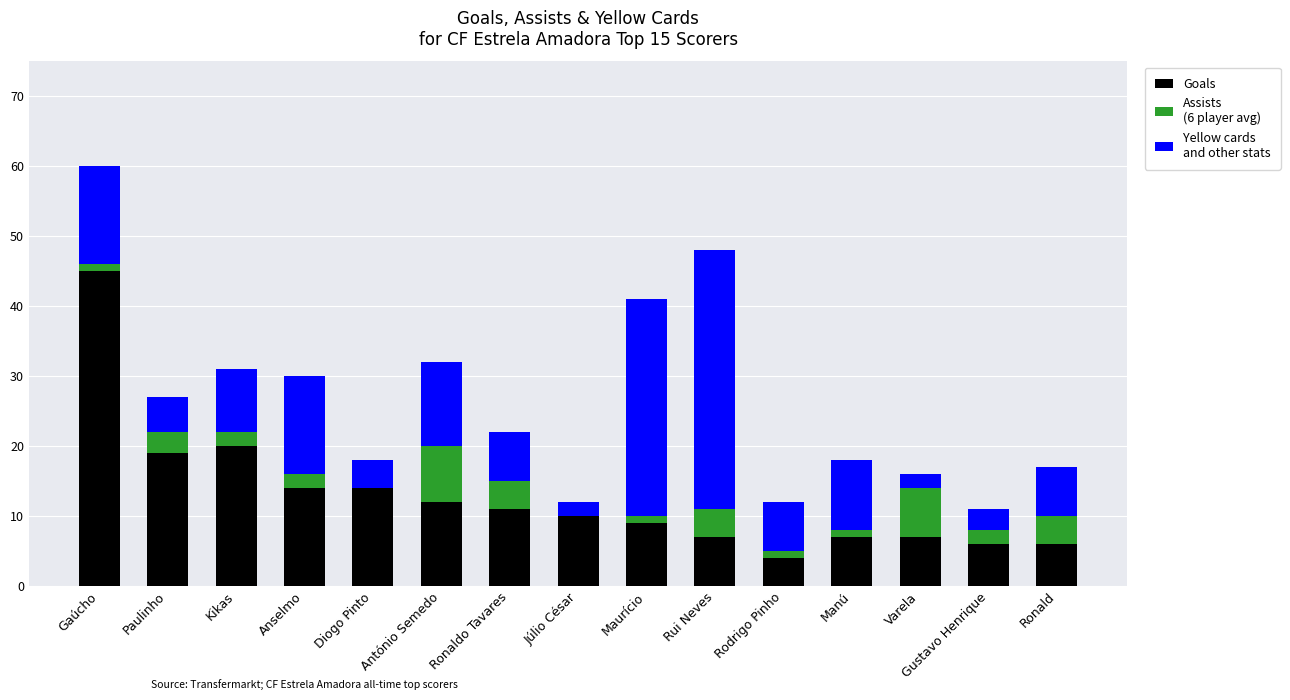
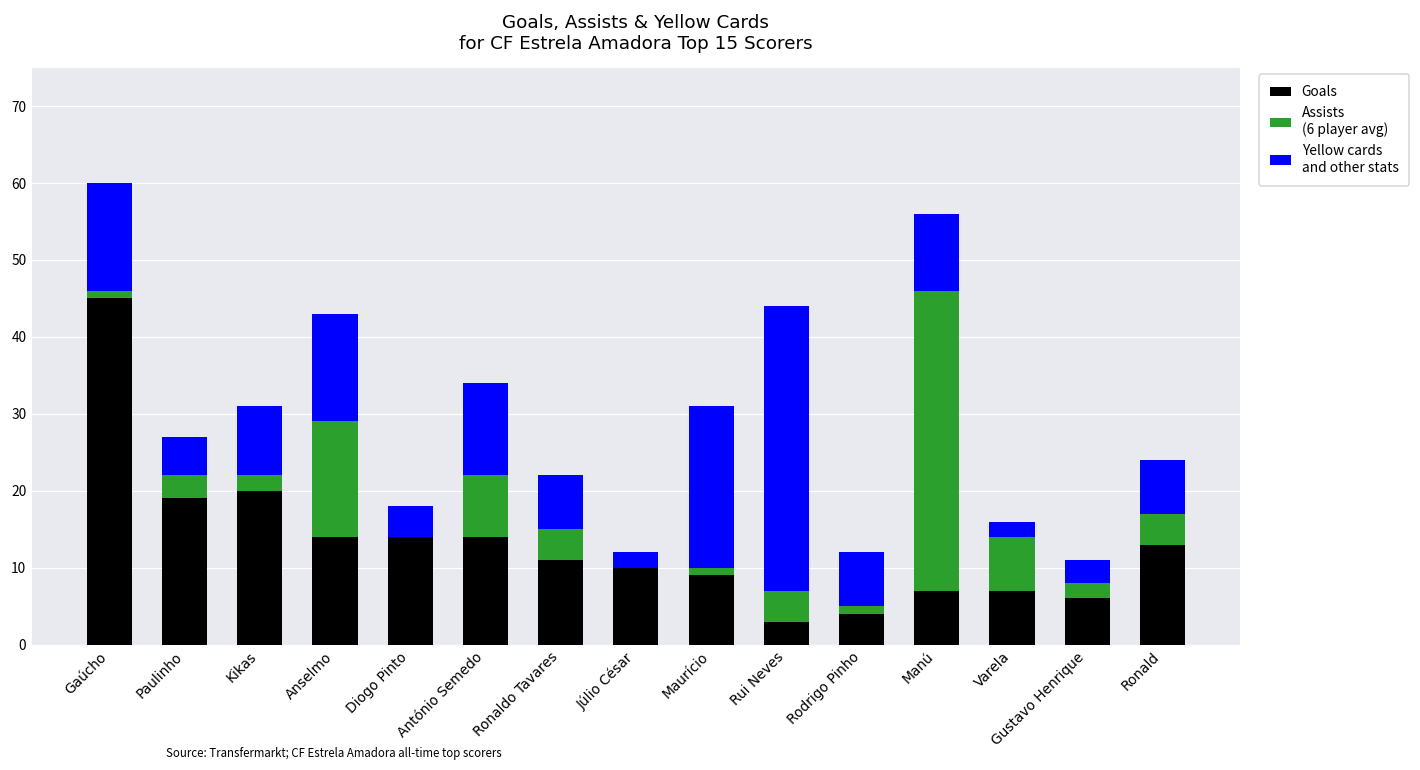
  {
    "Goals": {
      "Gaúcho": 45,
      "Paulinho": 19,
      "Kikas": 20,
      "Anselmo": 14,
      "Diogo Pinto": 14,
-     "António Semedo": 12,
+     "António Semedo": 14,
      "Ronaldo Tavares": 11,
      "Júlio César": 10,
      "Maurício": 9,
-     "Rui Neves": 7,
+     "Rui Neves": 3,
      "Rodrigo Pinho": 4,
      "Manú": 7,
      "Varela": 7,
      "Gustavo Henrique": 6,
-     "Ronald": 6
+     "Ronald": 13
    },
    "Assists (6 player avg)": {
      "Gaúcho": 1,
      "Paulinho": 3,
      "Kikas": 2,
-     "Anselmo": 2,
+     "Anselmo": 15,
      "Diogo Pinto": 0,
      "António Semedo": 8,
      "Ronaldo Tavares": 4,
      "Júlio César": 0,
      "Maurício": 1,
      "Rui Neves": 4,
      "Rodrigo Pinho": 1,
-     "Manú": 1,
+     "Manú": 39,
      "Varela": 7,
      "Gustavo Henrique": 2,
      "Ronald": 4
    },
    "Yellow cards and other stats": {
      "Gaúcho": 14,
      "Paulinho": 5,
      "Kikas": 9,
      "Anselmo": 14,
      "Diogo Pinto": 4,
      "António Semedo": 12,
      "Ronaldo Tavares": 7,
      "Júlio César": 2,
-     "Maurício": 31,
+     "Maurício": 21,
      "Rui Neves": 37,
      "Rodrigo Pinho": 7,
      "Manú": 10,
      "Varela": 2,
      "Gustavo Henrique": 3,
      "Ronald": 7
    }
  }
